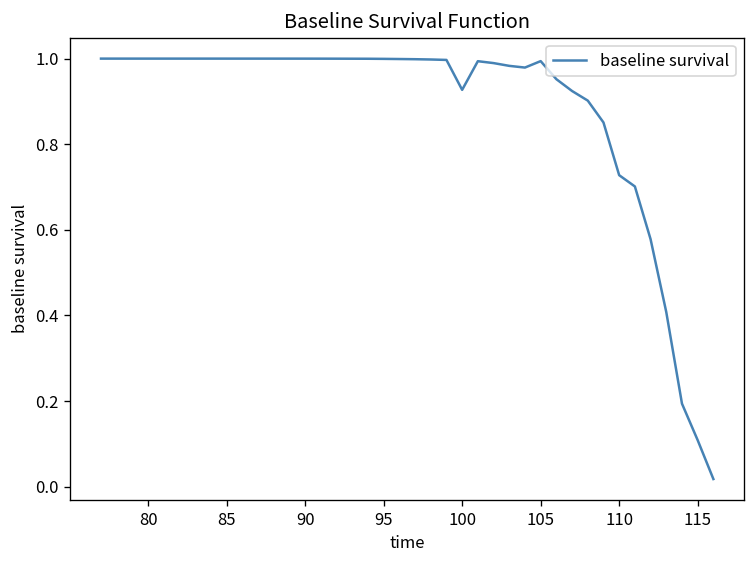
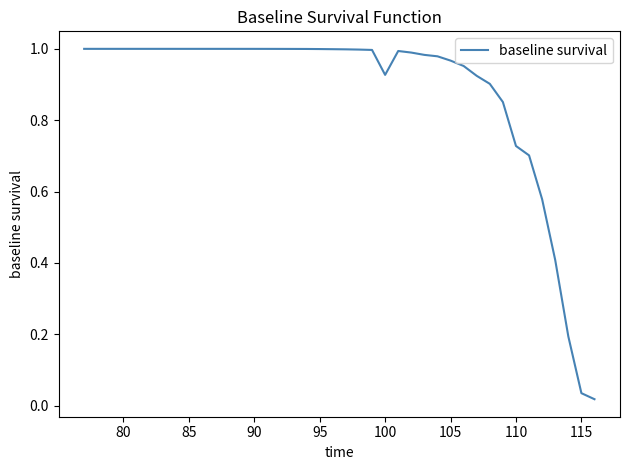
  {
    "80": 1.00,
    "85": 1.00,
    "90": 1.00,
    "95": 1.00,
    "100": 0.93,
-   "105": 0.99,
+   "105": 0.97,
    "110": 0.73,
-   "115": 0.11
+   "115": 0.03
  }
